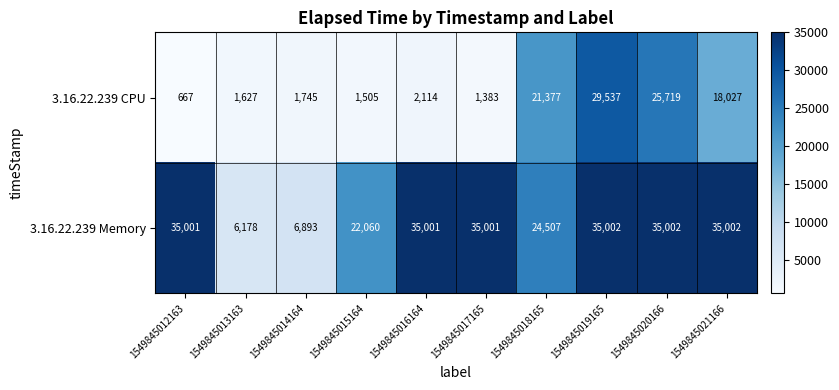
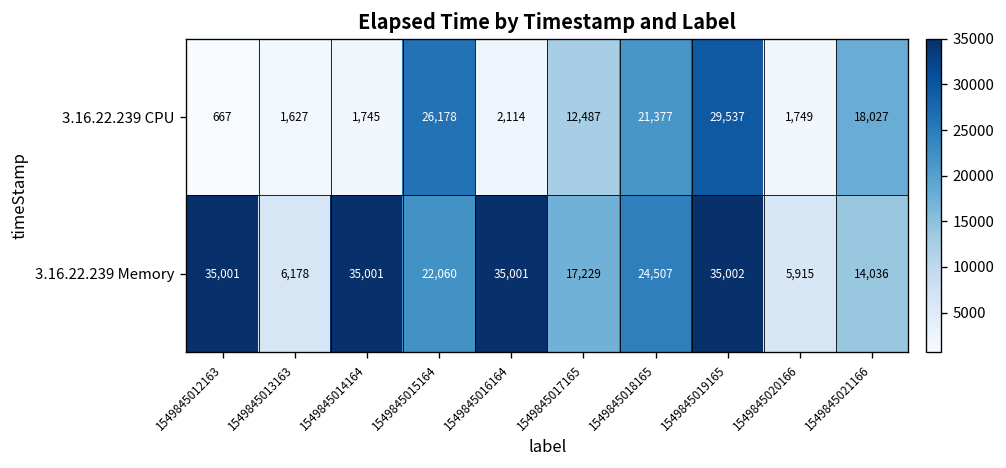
  {
    "3.16.22.239 CPU": {
      "1549845012163": "667",
      "1549845013163": "1,627",
      "1549845014164": "1,745",
-     "1549845015164": "1,505",
+     "1549845015164": "26,178",
      "1549845016164": "2,114",
-     "1549845017165": "1,383",
+     "1549845017165": "12,487",
      "1549845018165": "21,377",
      "1549845019165": "29,537",
-     "1549845020166": "25,719",
+     "1549845020166": "1,749",
      "1549845021166": "18,027"
    },
    "3.16.22.239 Memory": {
      "1549845012163": "35,001",
      "1549845013163": "6,178",
-     "1549845014164": "6,893",
+     "1549845014164": "35,001",
      "1549845015164": "22,060",
      "1549845016164": "35,001",
-     "1549845017165": "35,001",
+     "1549845017165": "17,229",
      "1549845018165": "24,507",
      "1549845019165": "35,002",
-     "1549845020166": "35,002",
-     "1549845021166": "35,002"
+     "1549845020166": "5,915",
+     "1549845021166": "14,036"
    }
  }
